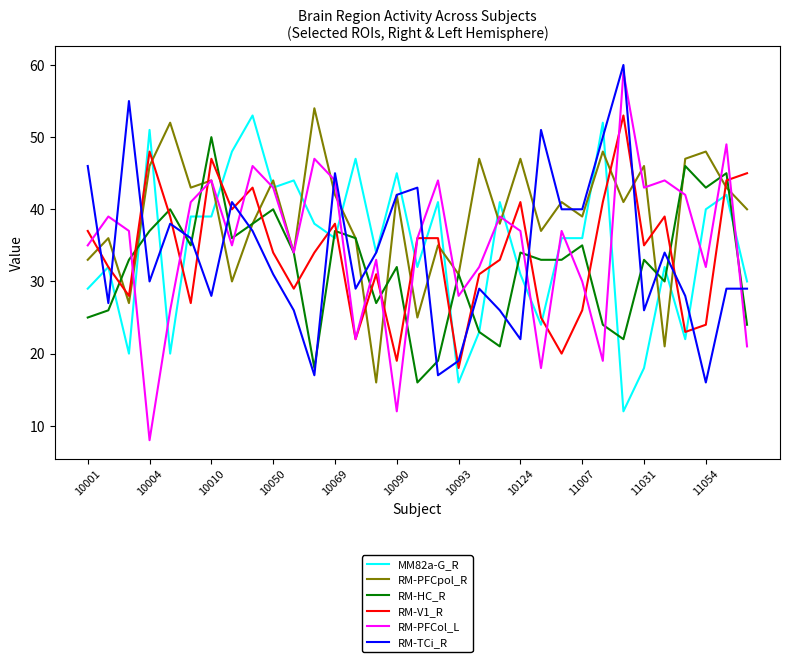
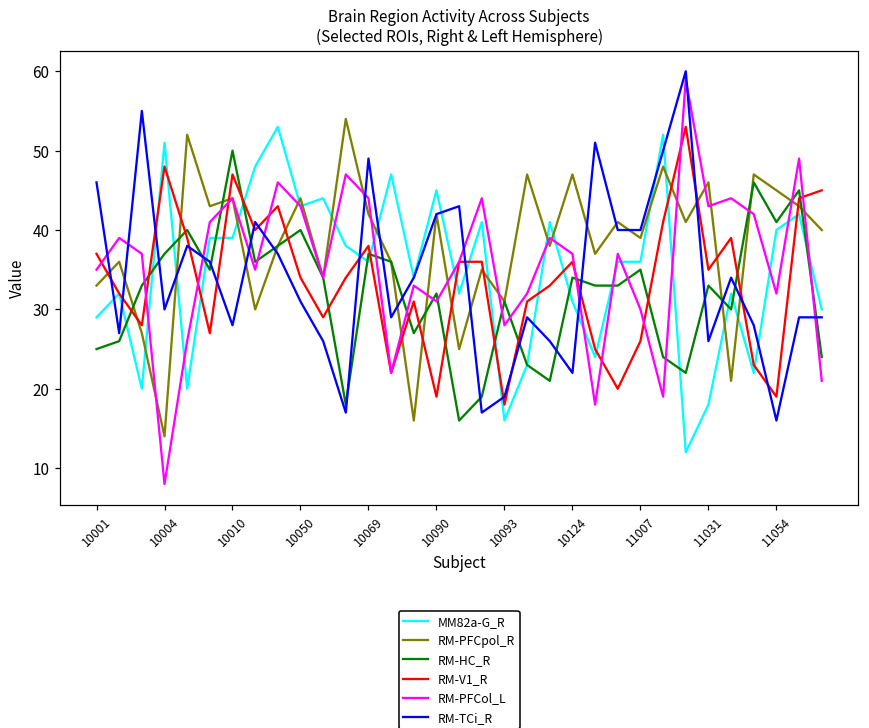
  {
    "MM82a-G_R": {
      "10001": 29,
      "10004": 51,
      "10010": 39,
      "10069": 36,
      "10090": 45,
      "10093": 16,
      "10124": 31,
      "11007": 36,
      "11031": 18,
      "11054": 40
    },
    "RM-PFCpol_R": {
      "10001": 33,
-     "10004": 46,
+     "10004": 14,
      "10050": 44,
      "10069": 42,
      "10124": 47,
      "11007": 39,
      "11031": 46,
-     "11054": 48
+     "11054": 45
    },
    "RM-HC_R": {
      "10001": 25,
      "10004": 37,
      "10010": 50,
      "10050": 40,
      "10069": 37,
      "10090": 32,
      "10124": 34,
      "11007": 35,
      "11031": 33,
-     "11054": 43
+     "11054": 41
    },
    "RM-V1_R": {
      "10001": 37,
      "10004": 48,
      "10010": 47,
      "10050": 34,
      "10069": 38,
      "10090": 19,
      "10093": 18,
-     "10124": 41,
+     "10124": 36,
      "11007": 26,
      "11031": 35,
-     "11054": 24
+     "11054": 19
    },
    "RM-PFCol_L": {
      "10001": 35,
      "10004": 8,
      "10069": 44,
-     "10090": 12,
+     "10090": 31,
      "10093": 28,
      "10124": 37,
      "11007": 30,
      "11031": 43,
      "11054": 32
    },
    "RM-TCi_R": {
      "10001": 46,
      "10004": 30,
      "10010": 28,
      "10050": 31,
-     "10069": 45,
+     "10069": 49,
      "10093": 19,
      "10124": 22,
      "11007": 40,
      "11031": 26,
      "11054": 16
    }
  }
